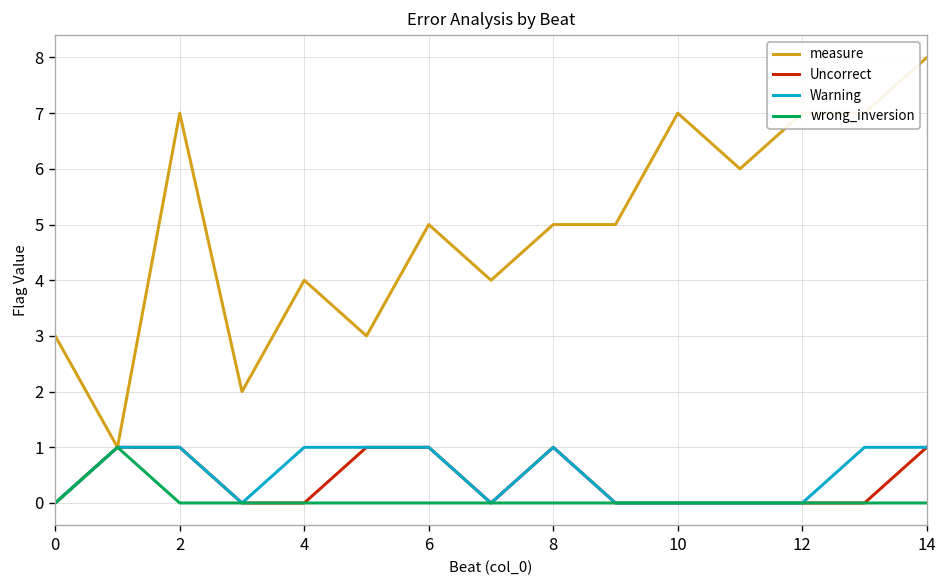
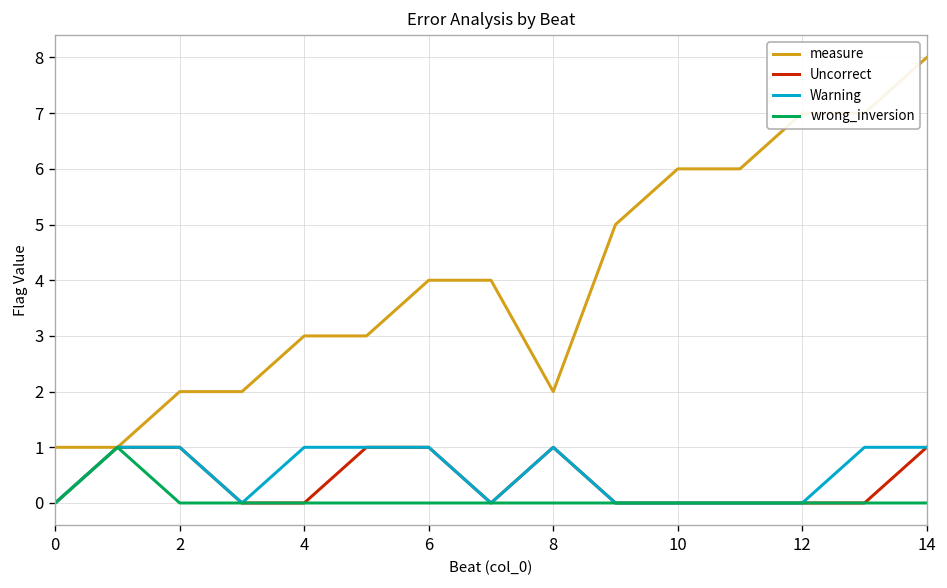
  {
    "measure": {
-     "0": 3,
-     "2": 7,
-     "4": 4,
-     "6": 5,
-     "8": 5,
-     "10": 7,
+     "0": 1,
+     "2": 2,
+     "4": 3,
+     "6": 4,
+     "8": 2,
+     "10": 6,
      "14": 8
    },
    "Warning": {
      "4": 1
    },
    "wrong_inversion": {
      "2": 0,
      "6": 0,
      "8": 0,
      "14": 0
    }
  }
